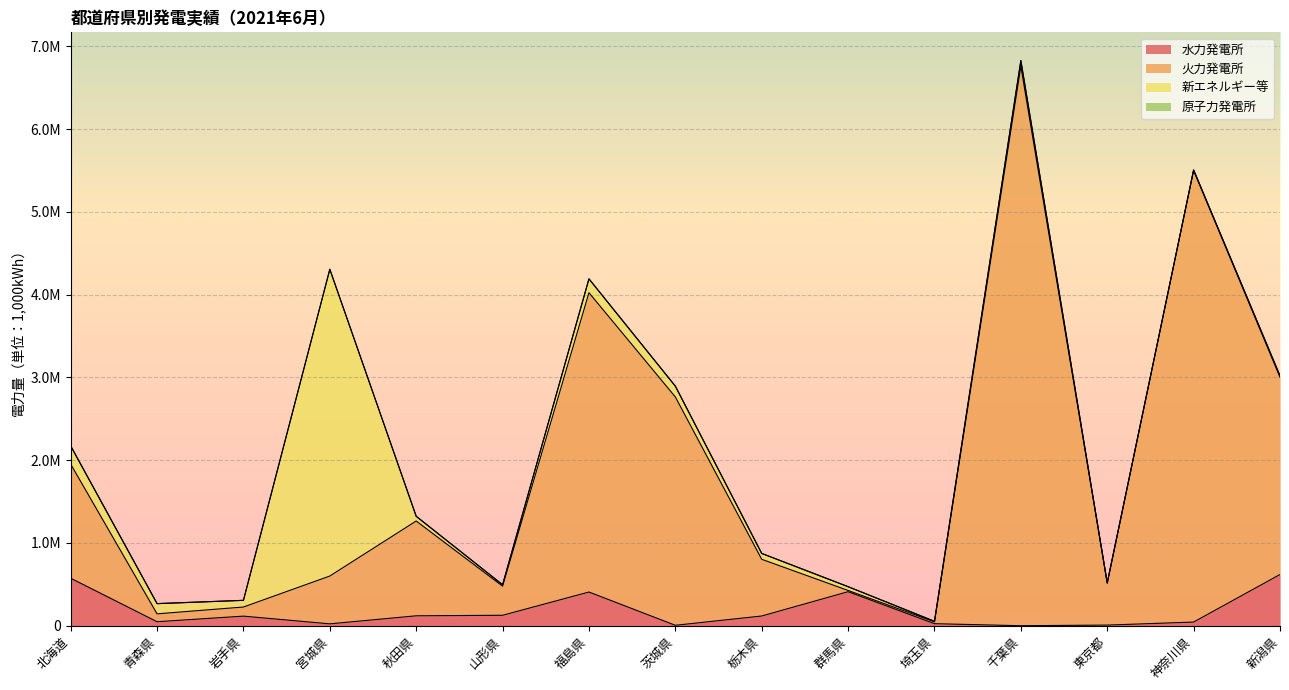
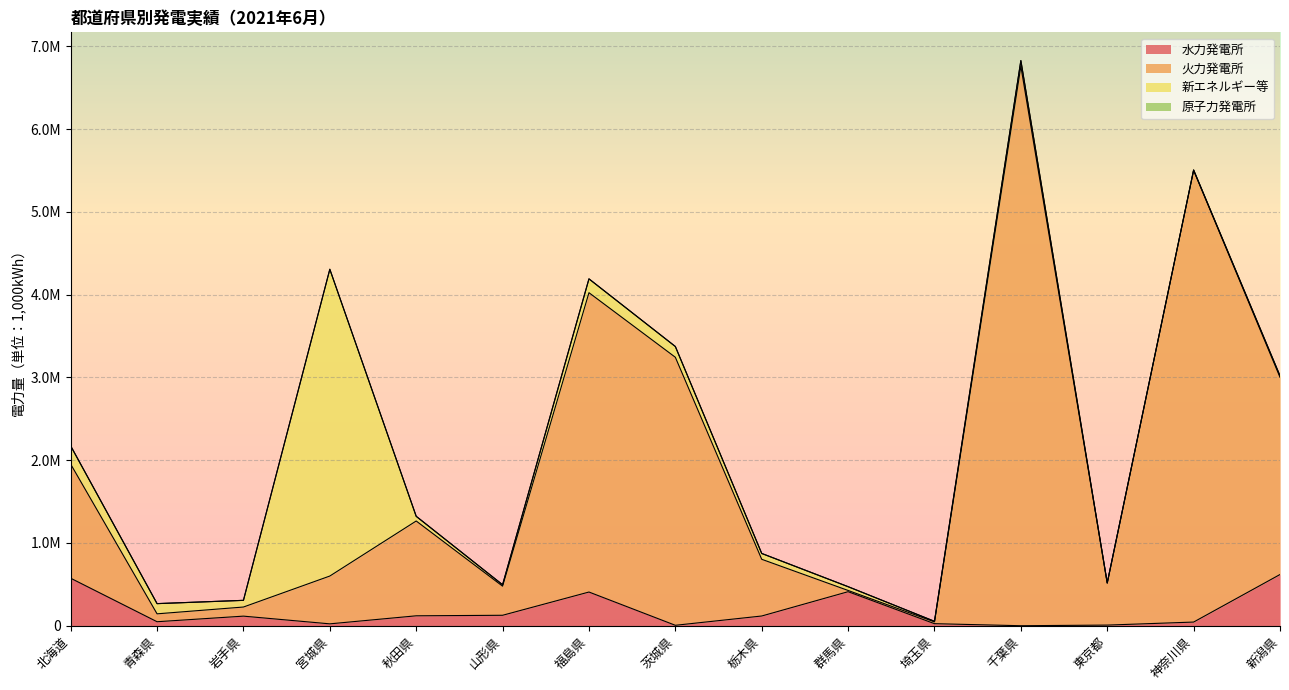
  {
    "水力発電所": {
      "北海道": 600000,
      "青森県": 0,
      "岩手県": 100000,
      "宮城県": 0,
      "秋田県": 100000,
      "山形県": 100000,
      "福島県": 400000,
      "茨城県": 0,
      "栃木県": 100000,
      "千葉県": 0,
      "東京都": 0,
      "神奈川県": 0,
      "新潟県": 600000
    },
    "火力発電所": {
      "北海道": 1400000,
      "青森県": 100000,
      "岩手県": 100000,
      "宮城県": 600000,
      "秋田県": 1100000,
      "福島県": 3600000,
-     "茨城県": 2800000,
+     "茨城県": 3200000,
      "栃木県": 700000,
      "千葉県": 6800000
    },
    "原子力発電所": {
      "群馬県": 0
    }
  }
